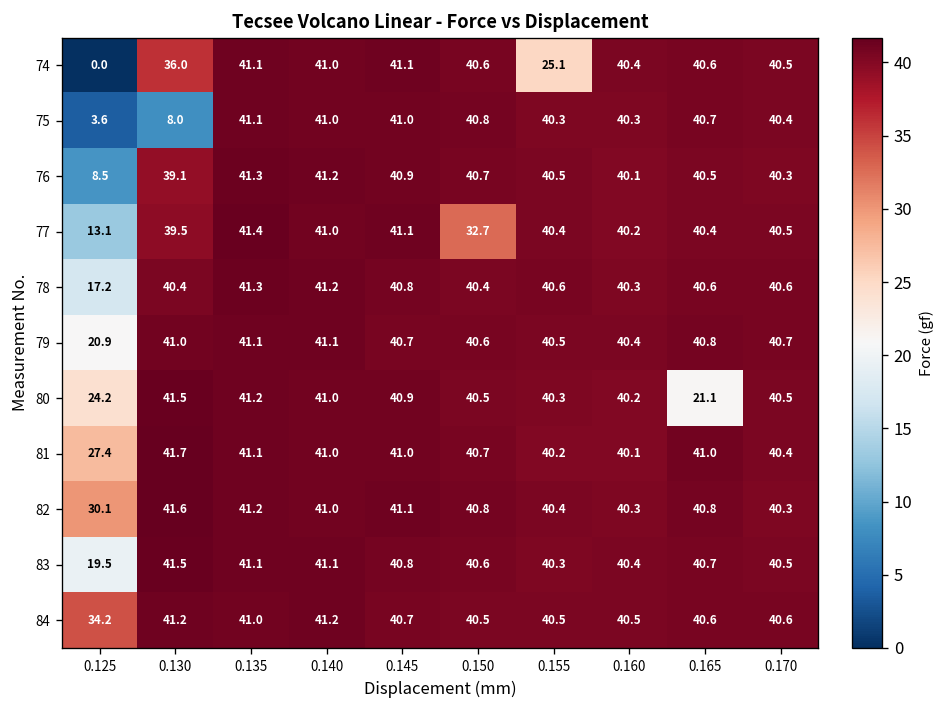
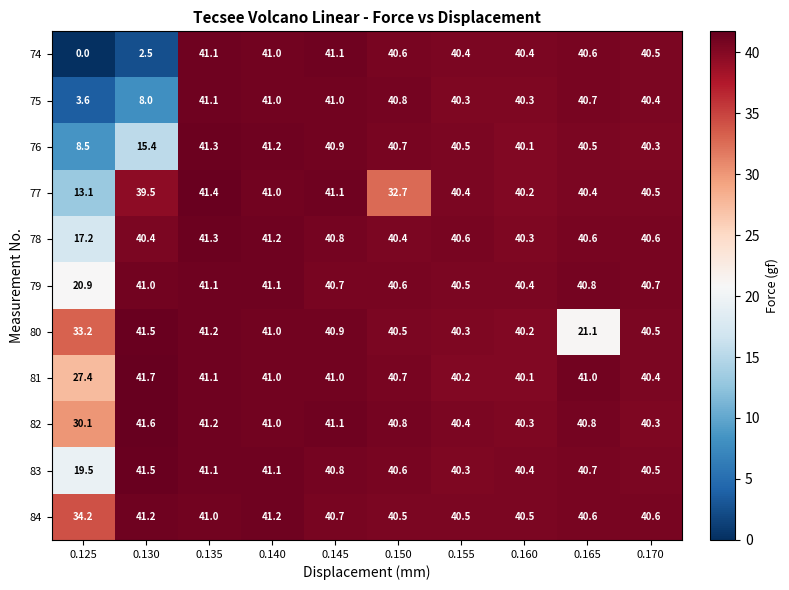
  {
    "74": {
      "0.125": 0.0,
-     "0.130": 36.0,
+     "0.130": 2.5,
      "0.135": 41.1,
      "0.140": 41.0,
      "0.145": 41.1,
      "0.150": 40.6,
-     "0.155": 25.1,
+     "0.155": 40.4,
      "0.160": 40.4,
      "0.165": 40.6,
      "0.170": 40.5
    },
    "75": {
      "0.125": 3.6,
      "0.130": 8.0,
      "0.135": 41.1,
      "0.140": 41.0,
      "0.145": 41.0,
      "0.150": 40.8,
      "0.155": 40.3,
      "0.160": 40.3,
      "0.165": 40.7,
      "0.170": 40.4
    },
    "76": {
      "0.125": 8.5,
-     "0.130": 39.1,
+     "0.130": 15.4,
      "0.135": 41.3,
      "0.140": 41.2,
      "0.145": 40.9,
      "0.150": 40.7,
      "0.155": 40.5,
      "0.160": 40.1,
      "0.165": 40.5,
      "0.170": 40.3
    },
    "77": {
      "0.125": 13.1,
      "0.130": 39.5,
      "0.135": 41.4,
      "0.140": 41.0,
      "0.145": 41.1,
      "0.150": 32.7,
      "0.155": 40.4,
      "0.160": 40.2,
      "0.165": 40.4,
      "0.170": 40.5
    },
    "78": {
      "0.125": 17.2,
      "0.130": 40.4,
      "0.135": 41.3,
      "0.140": 41.2,
      "0.145": 40.8,
      "0.150": 40.4,
      "0.155": 40.6,
      "0.160": 40.3,
      "0.165": 40.6,
      "0.170": 40.6
    },
    "79": {
      "0.125": 20.9,
      "0.130": 41.0,
      "0.135": 41.1,
      "0.140": 41.1,
      "0.145": 40.7,
      "0.150": 40.6,
      "0.155": 40.5,
      "0.160": 40.4,
      "0.165": 40.8,
      "0.170": 40.7
    },
    "80": {
-     "0.125": 24.2,
+     "0.125": 33.2,
      "0.130": 41.5,
      "0.135": 41.2,
      "0.140": 41.0,
      "0.145": 40.9,
      "0.150": 40.5,
      "0.155": 40.3,
      "0.160": 40.2,
      "0.165": 21.1,
      "0.170": 40.5
    },
    "81": {
      "0.125": 27.4,
      "0.130": 41.7,
      "0.135": 41.1,
      "0.140": 41.0,
      "0.145": 41.0,
      "0.150": 40.7,
      "0.155": 40.2,
      "0.160": 40.1,
      "0.165": 41.0,
      "0.170": 40.4
    },
    "82": {
      "0.125": 30.1,
      "0.130": 41.6,
      "0.135": 41.2,
      "0.140": 41.0,
      "0.145": 41.1,
      "0.150": 40.8,
      "0.155": 40.4,
      "0.160": 40.3,
      "0.165": 40.8,
      "0.170": 40.3
    },
    "83": {
      "0.125": 19.5,
      "0.130": 41.5,
      "0.135": 41.1,
      "0.140": 41.1,
      "0.145": 40.8,
      "0.150": 40.6,
      "0.155": 40.3,
      "0.160": 40.4,
      "0.165": 40.7,
      "0.170": 40.5
    },
    "84": {
      "0.125": 34.2,
      "0.130": 41.2,
      "0.135": 41.0,
      "0.140": 41.2,
      "0.145": 40.7,
      "0.150": 40.5,
      "0.155": 40.5,
      "0.160": 40.5,
      "0.165": 40.6,
      "0.170": 40.6
    }
  }
